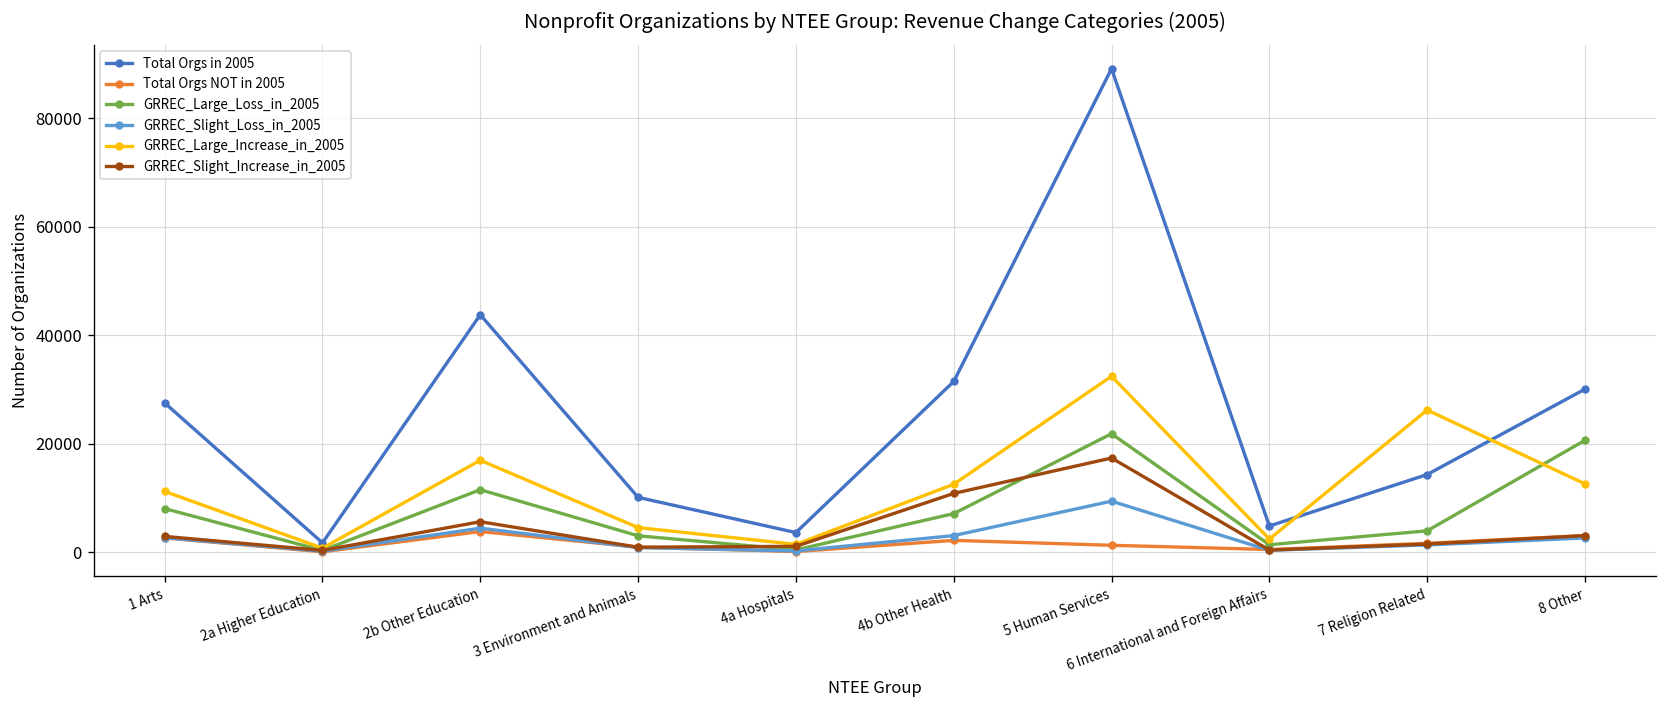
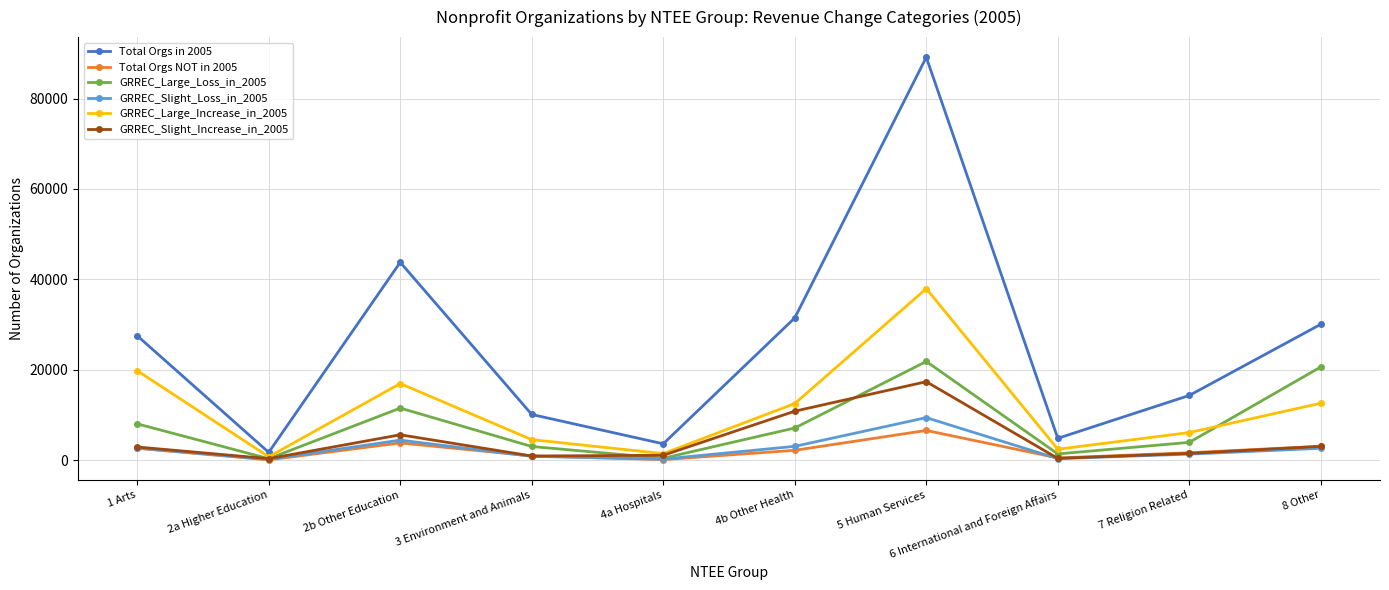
  {
    "Total Orgs NOT in 2005": {
      "2b Other Education": 4000,
      "4b Other Health": 2000,
-     "5 Human Services": 1000
+     "5 Human Services": 7000
    },
    "GRREC_Large_Loss_in_2005": {
      "1 Arts": 8000,
      "2b Other Education": 12000,
      "3 Environment and Animals": 3000,
      "4b Other Health": 7000,
      "5 Human Services": 22000,
      "6 International and Foreign Affairs": 1000,
      "7 Religion Related": 4000,
      "8 Other": 21000
    },
    "GRREC_Large_Increase_in_2005": {
-     "1 Arts": 11000,
+     "1 Arts": 20000,
      "2b Other Education": 17000,
      "3 Environment and Animals": 5000,
      "4b Other Health": 13000,
-     "5 Human Services": 32000,
+     "5 Human Services": 38000,
      "6 International and Foreign Affairs": 2000,
-     "7 Religion Related": 26000,
+     "7 Religion Related": 6000,
      "8 Other": 13000
    },
    "GRREC_Slight_Increase_in_2005": {
      "2b Other Education": 6000,
      "4b Other Health": 11000,
      "5 Human Services": 17000
    }
  }
